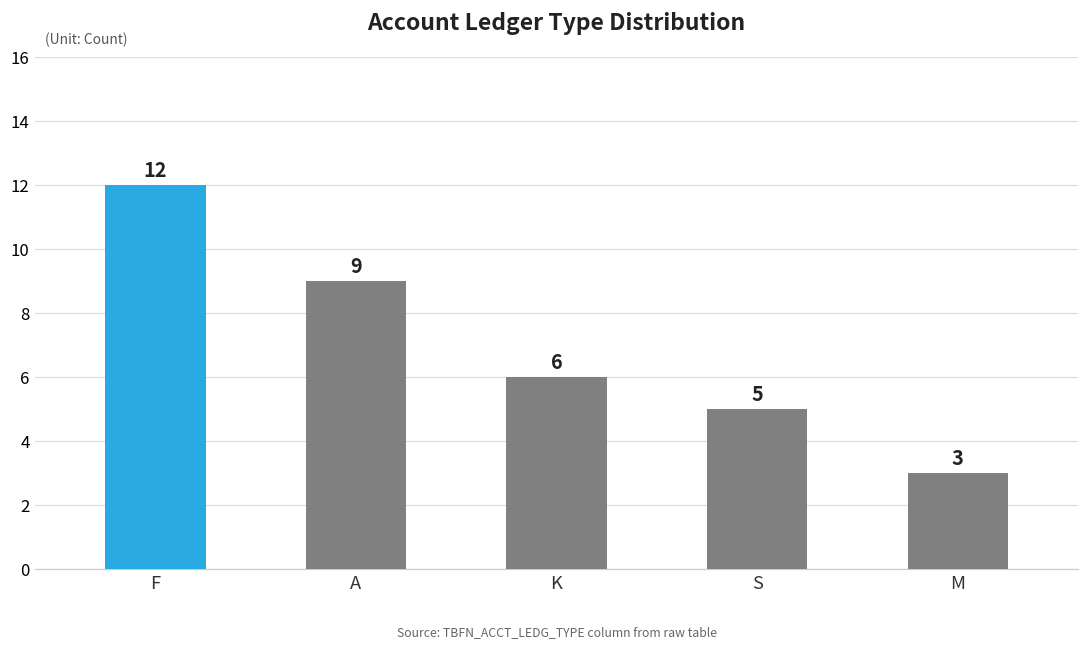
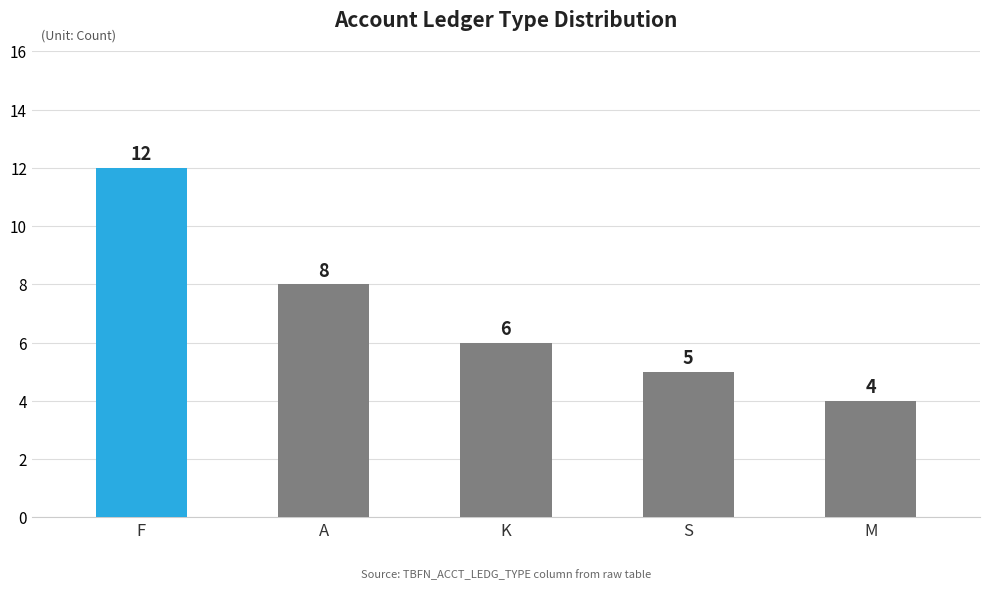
  {
    "F": 12,
-   "A": 9,
+   "A": 8,
    "K": 6,
    "S": 5,
-   "M": 3
+   "M": 4
  }
